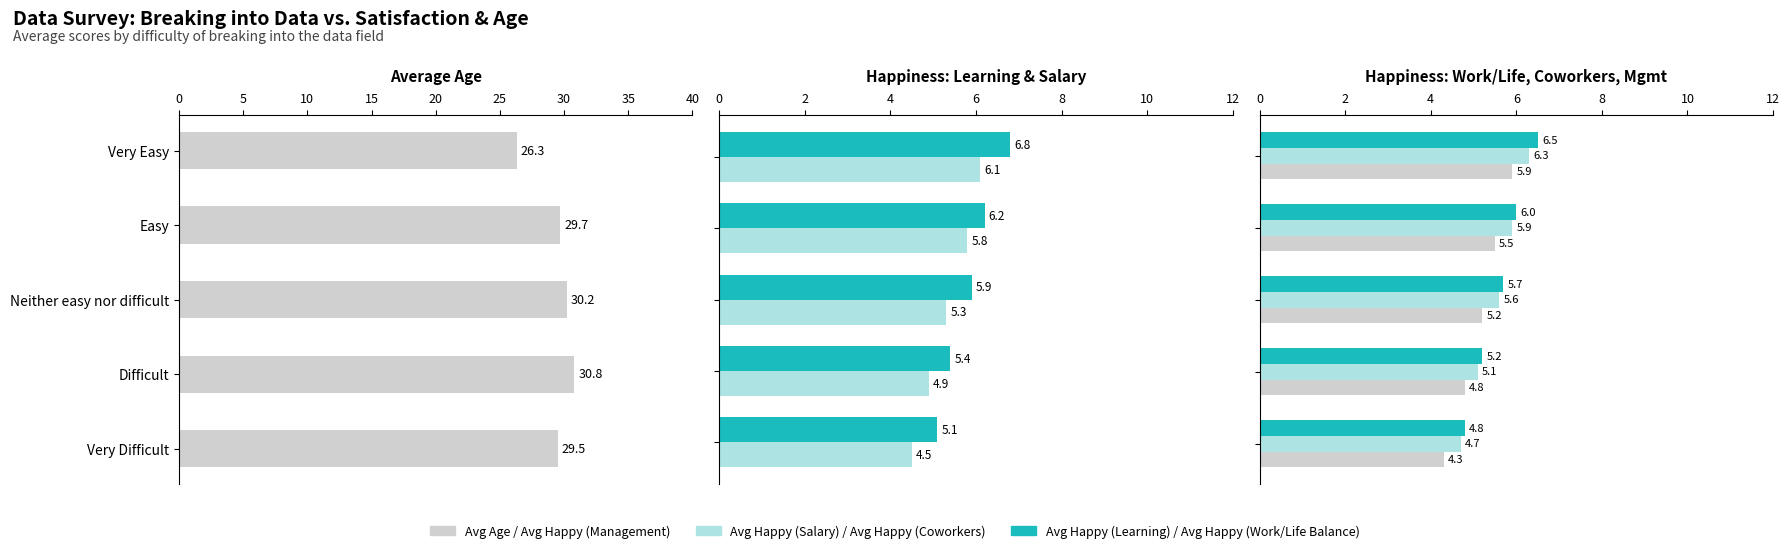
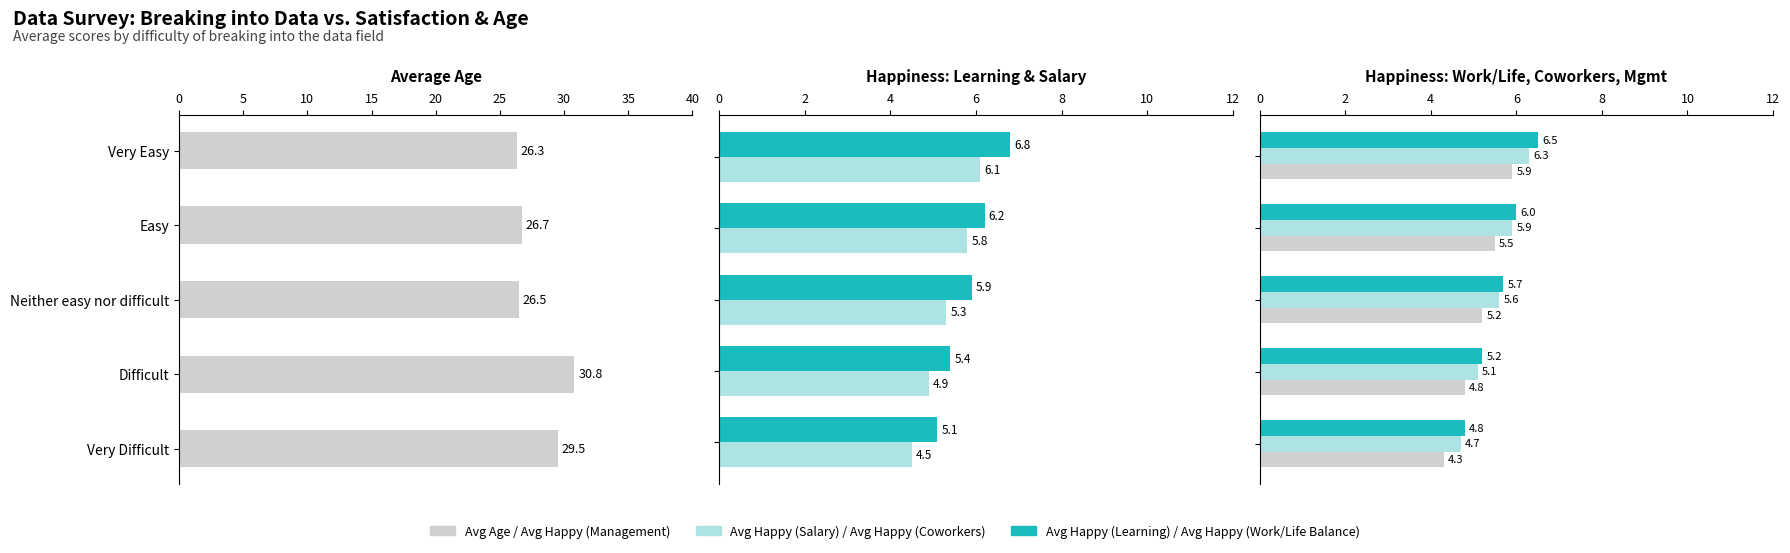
  {
    "Average Age": {
      "Very Easy": 26.3,
-     "Easy": 29.7,
-     "Neither easy nor difficult": 30.2,
+     "Easy": 26.7,
+     "Neither easy nor difficult": 26.5,
      "Difficult": 30.8,
      "Very Difficult": 29.5
    }
  }
